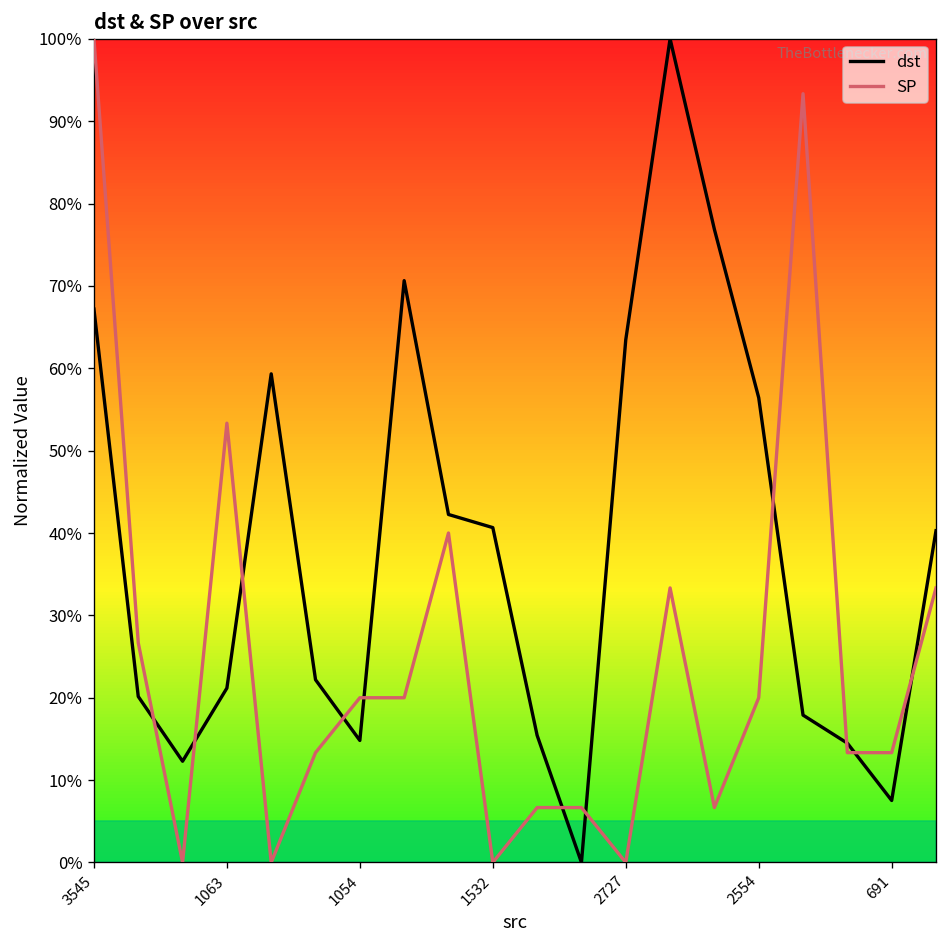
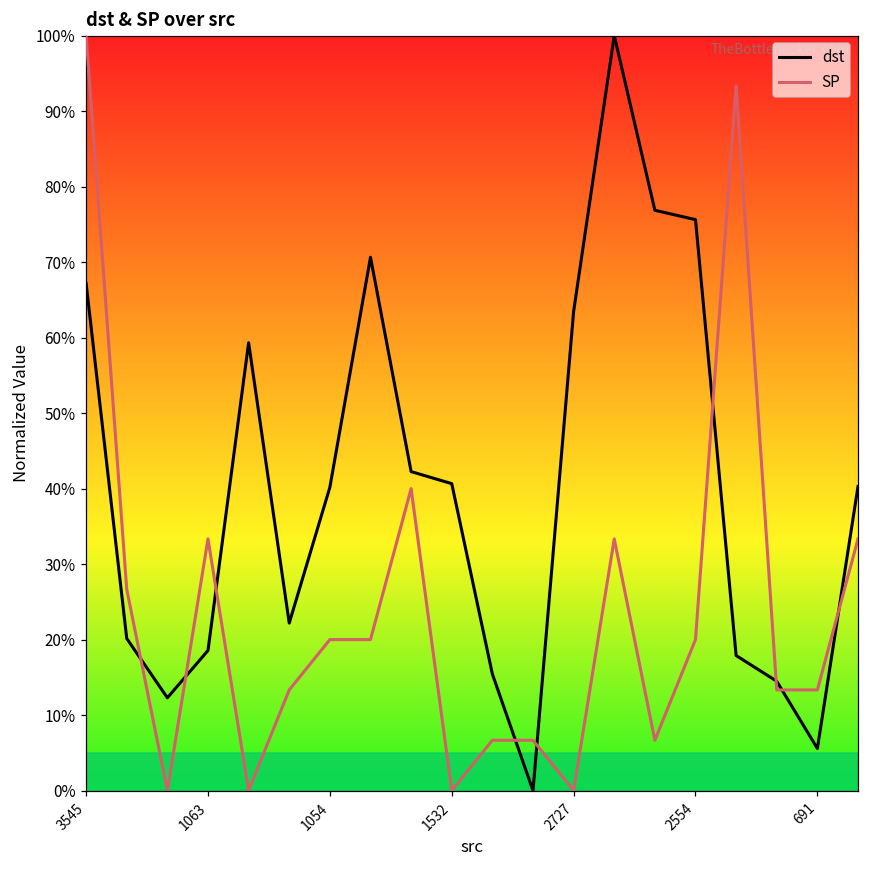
  {
    "dst": {
      "3545": "67%",
-     "1063": "21%",
-     "1054": "15%",
+     "1063": "19%",
+     "1054": "40%",
      "1532": "41%",
      "2727": "63%",
-     "2554": "56%",
-     "691": "8%"
+     "2554": "76%",
+     "691": "6%"
    },
    "SP": {
      "3545": "100%",
-     "1063": "53%",
+     "1063": "33%",
      "1054": "20%",
      "2554": "20%",
      "691": "13%"
    }
  }
